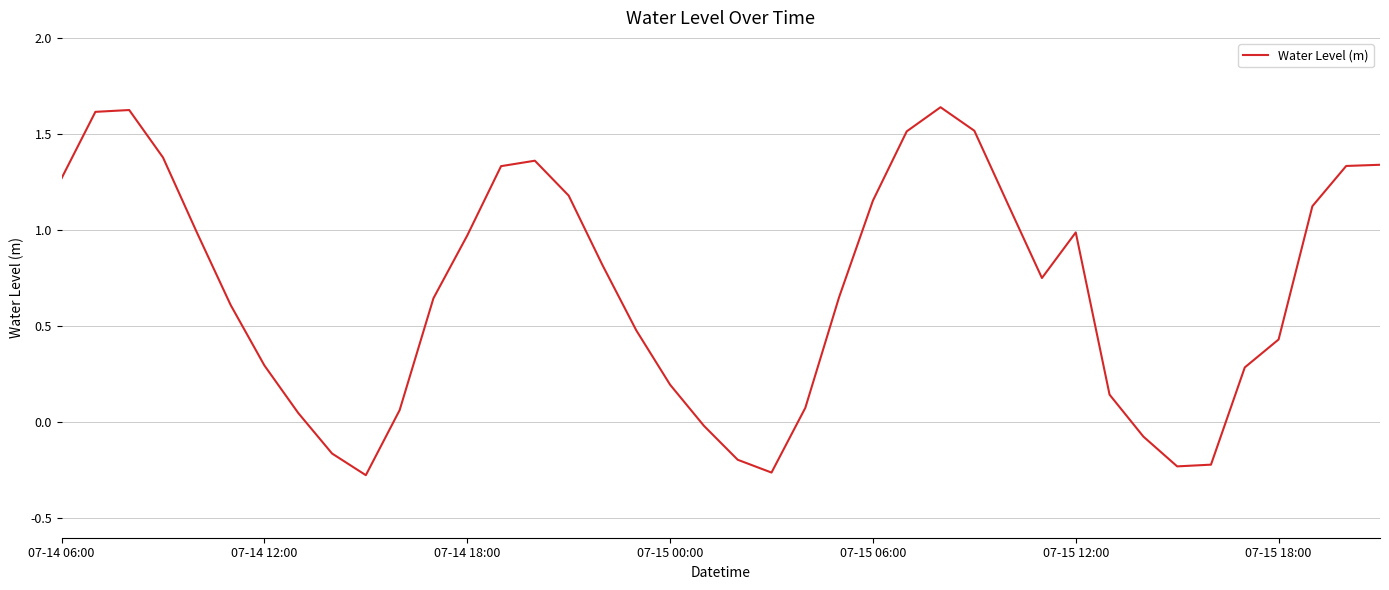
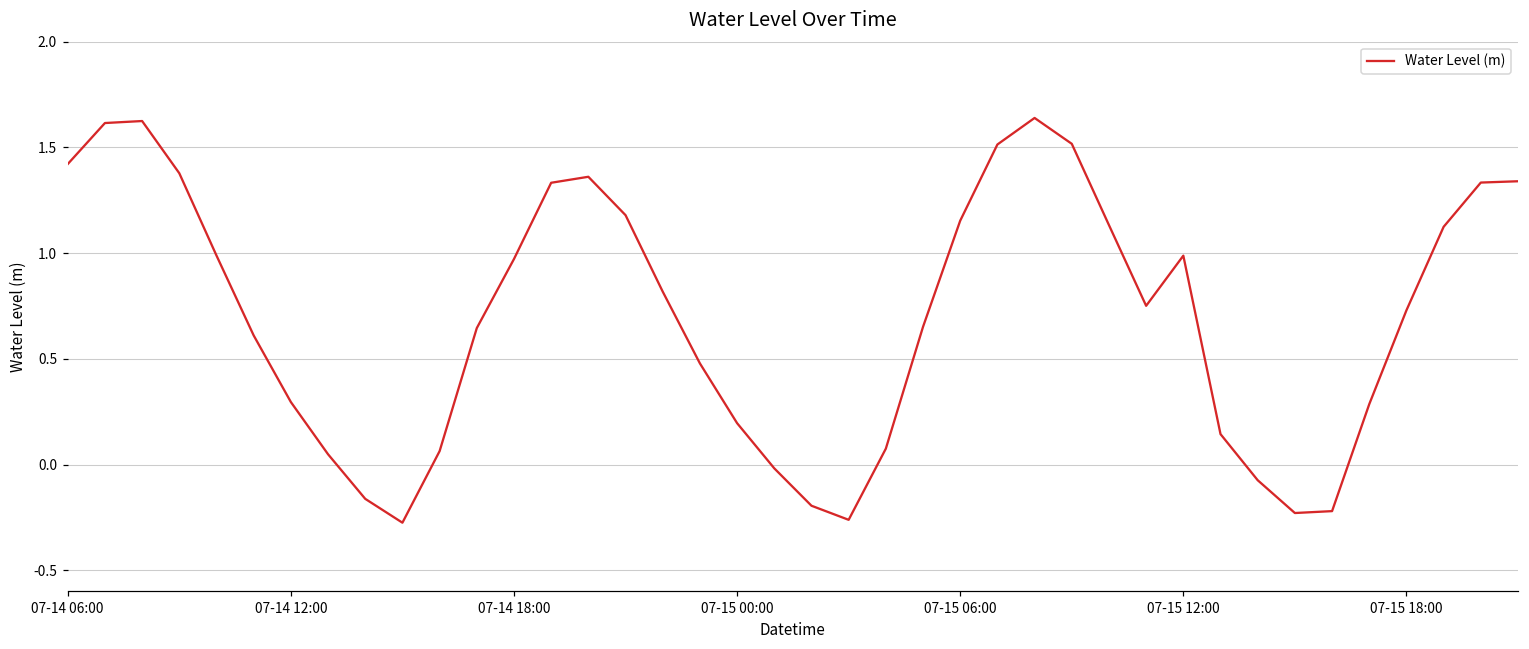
  {
-   "07-14 06:00": 1.27,
+   "07-14 06:00": 1.42,
    "07-14 12:00": 0.30,
    "07-14 18:00": 0.97,
    "07-15 00:00": 0.20,
    "07-15 06:00": 1.15,
    "07-15 12:00": 0.99,
-   "07-15 18:00": 0.43
+   "07-15 18:00": 0.73
  }
